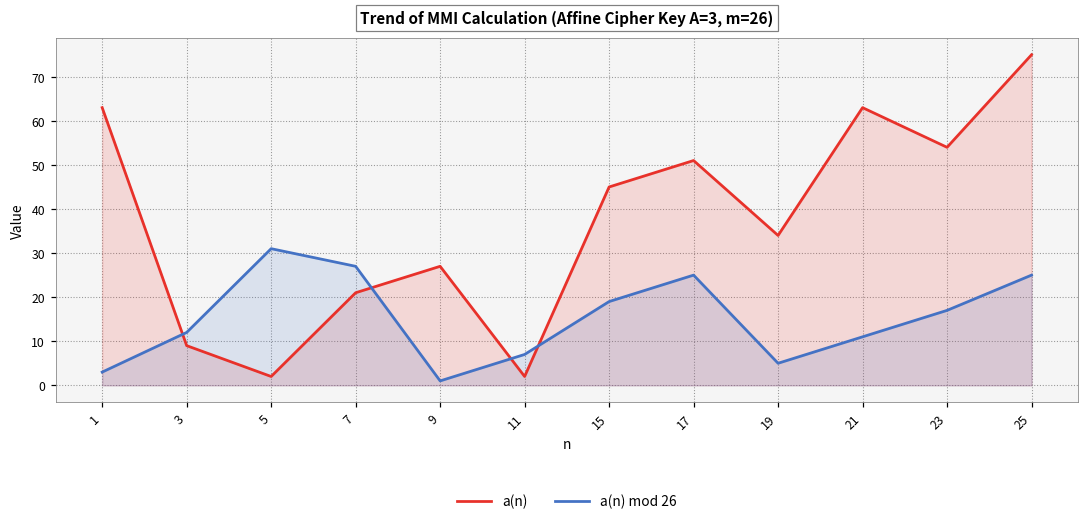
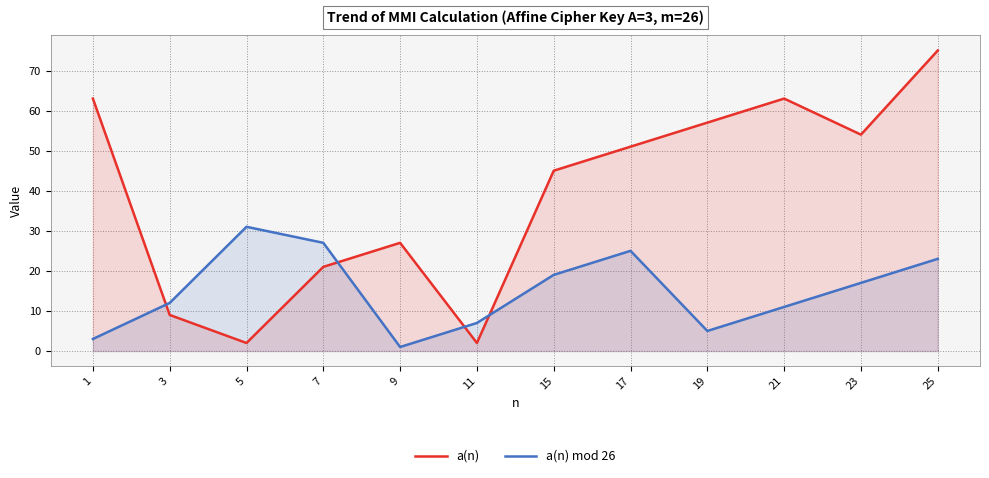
  {
    "a(n)": {
      "1": 63,
      "3": 9,
      "5": 2,
      "7": 21,
      "9": 27,
      "11": 2,
      "15": 45,
      "17": 51,
-     "19": 34,
+     "19": 57,
      "21": 63,
      "23": 54,
      "25": 75
    },
    "a(n) mod 26": {
      "1": 3,
      "3": 12,
      "5": 31,
      "7": 27,
      "9": 1,
      "11": 7,
      "15": 19,
      "17": 25,
      "19": 5,
      "21": 11,
      "23": 17,
-     "25": 25
+     "25": 23
    }
  }
